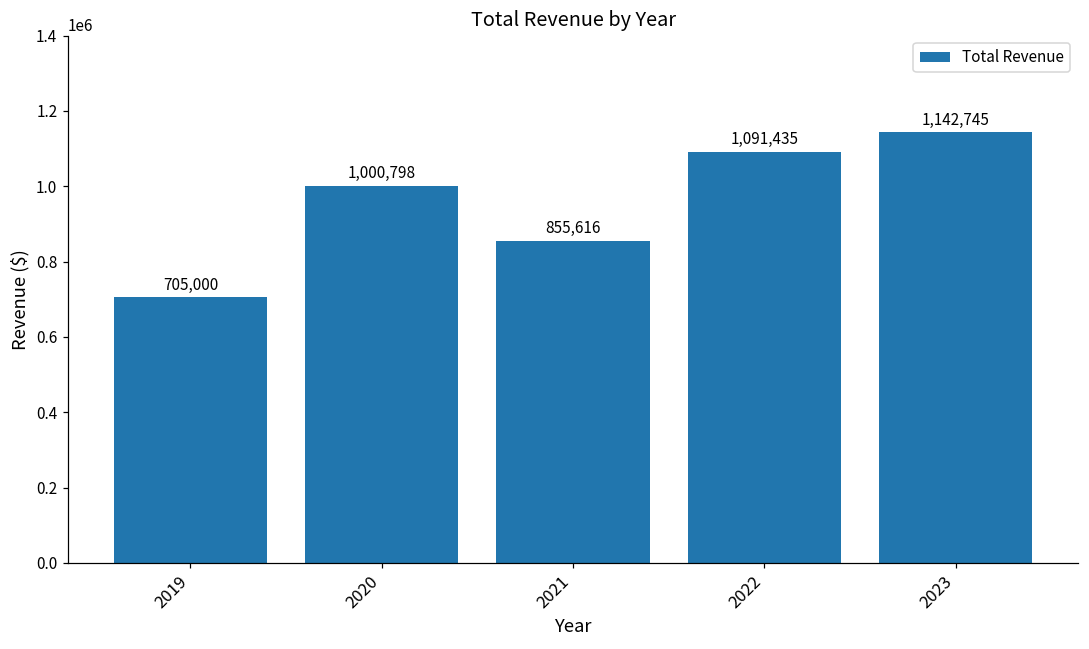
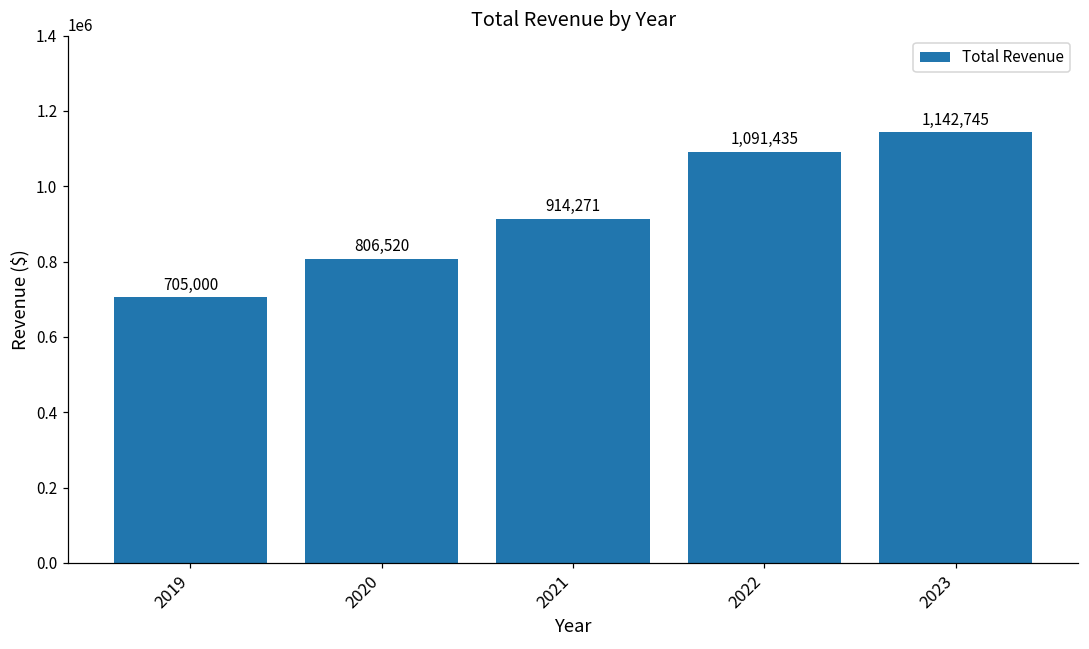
  {
    "2019": "705,000",
-   "2020": "1,000,798",
-   "2021": "855,616",
+   "2020": "806,520",
+   "2021": "914,271",
    "2022": "1,091,435",
    "2023": "1,142,745"
  }
